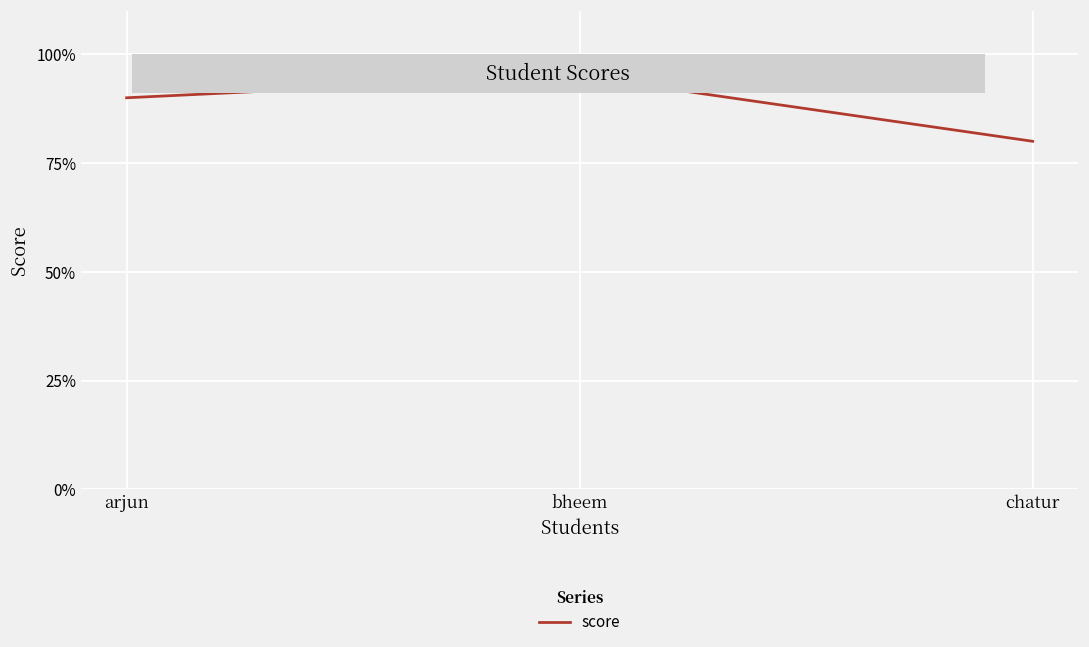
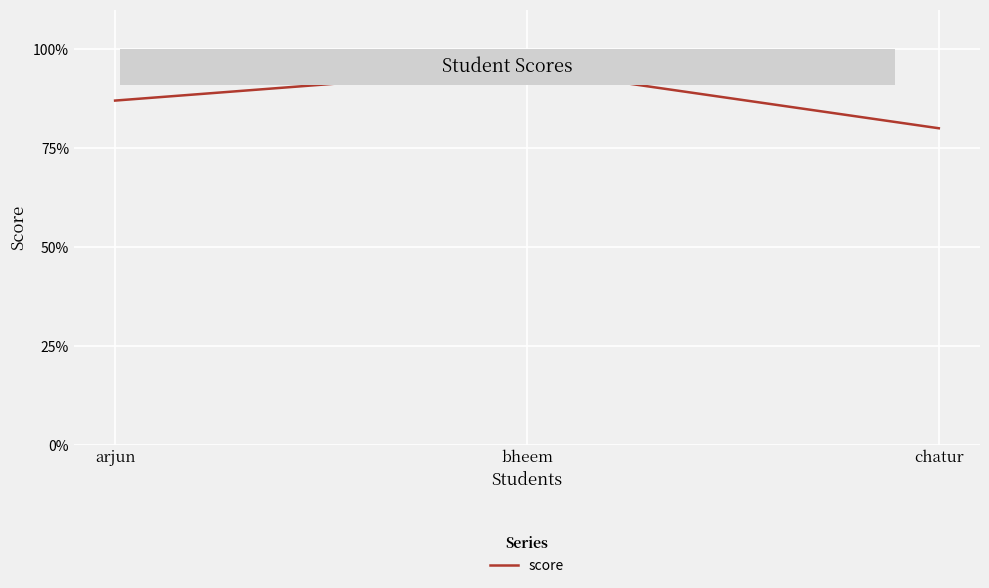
  {
-   "arjun": "90%",
+   "arjun": "87%",
    "bheem": "95%",
    "chatur": "80%"
  }
